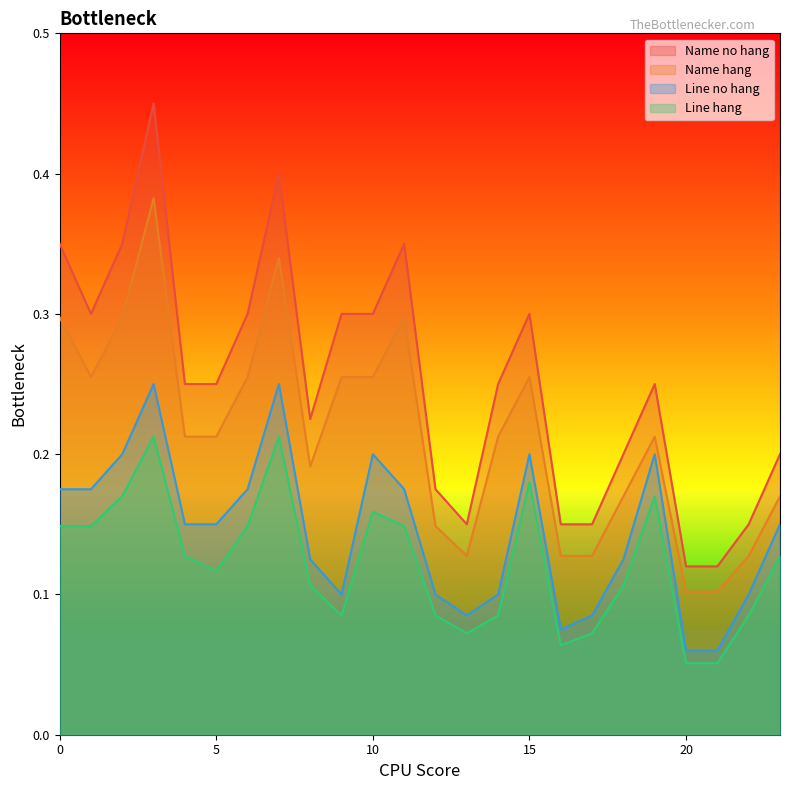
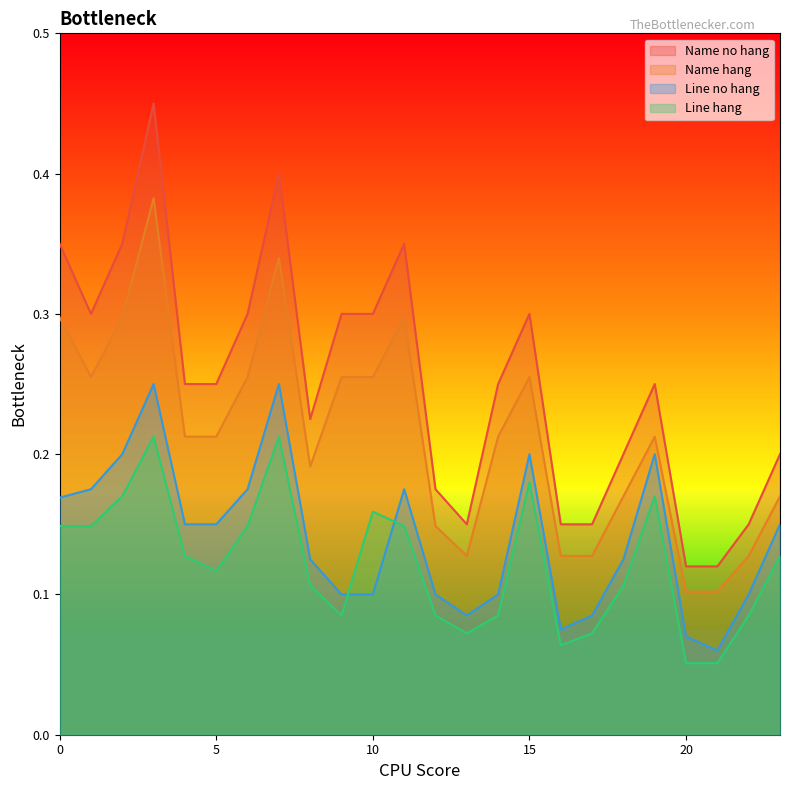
  {
    "Line no hang": {
-     "0": 0.175,
+     "0": 0.169,
      "5": 0.150,
-     "10": 0.2,
+     "10": 0.1,
      "15": 0.200,
-     "20": 0.06
+     "20": 0.07
    },
    "Line hang": {
      "0": 0.149,
      "5": 0.117,
      "10": 0.159,
      "15": 0.180,
      "20": 0.051
    }
  }
